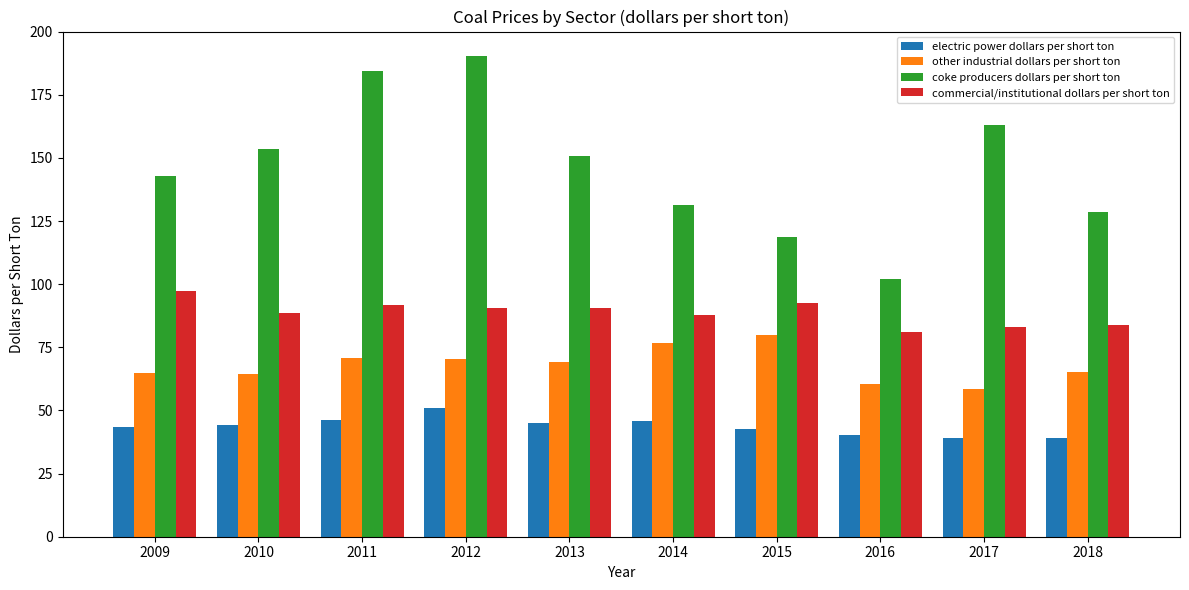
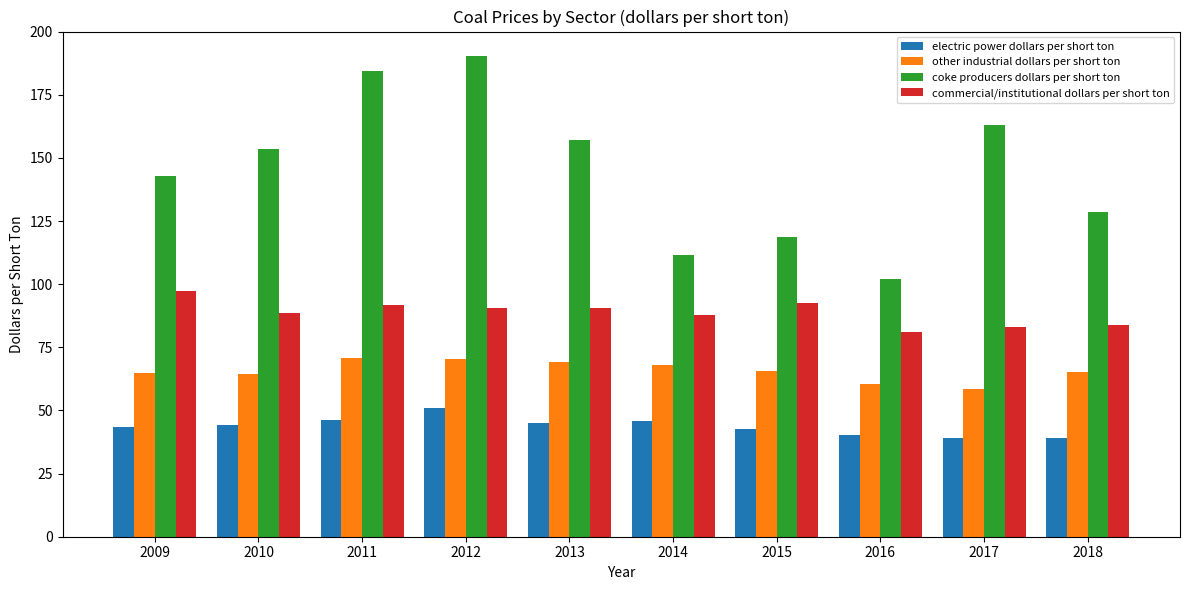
  {
    "electric power dollars per short ton": {
      "2009": 43,
      "2010": 44,
      "2011": 46,
      "2012": 51,
      "2013": 45,
      "2014": 46,
      "2015": 43,
      "2016": 40,
      "2017": 39,
      "2018": 39
    },
    "other industrial dollars per short ton": {
      "2009": 65,
      "2010": 64,
      "2011": 71,
      "2012": 70,
      "2013": 69,
-     "2014": 77,
-     "2015": 80,
+     "2014": 68,
+     "2015": 65,
      "2016": 60,
      "2017": 59,
      "2018": 65
    },
    "coke producers dollars per short ton": {
      "2009": 143,
      "2010": 154,
      "2011": 184,
      "2012": 191,
-     "2013": 151,
-     "2014": 131,
+     "2013": 157,
+     "2014": 111,
      "2015": 119,
      "2016": 102,
      "2017": 163,
      "2018": 129
    },
    "commercial/institutional dollars per short ton": {
      "2009": 97,
      "2010": 88,
      "2011": 92,
      "2012": 91,
      "2013": 91,
      "2014": 88,
      "2015": 93,
      "2016": 81,
      "2017": 83,
      "2018": 84
    }
  }
